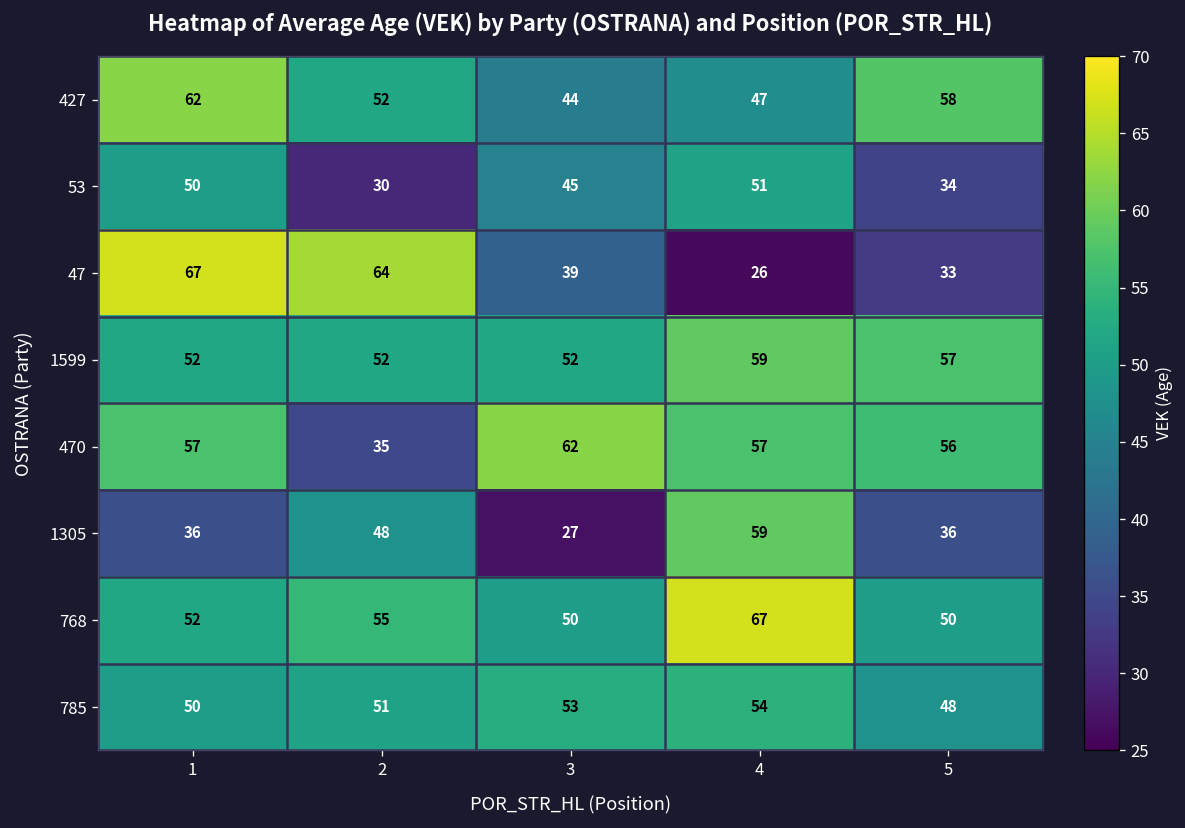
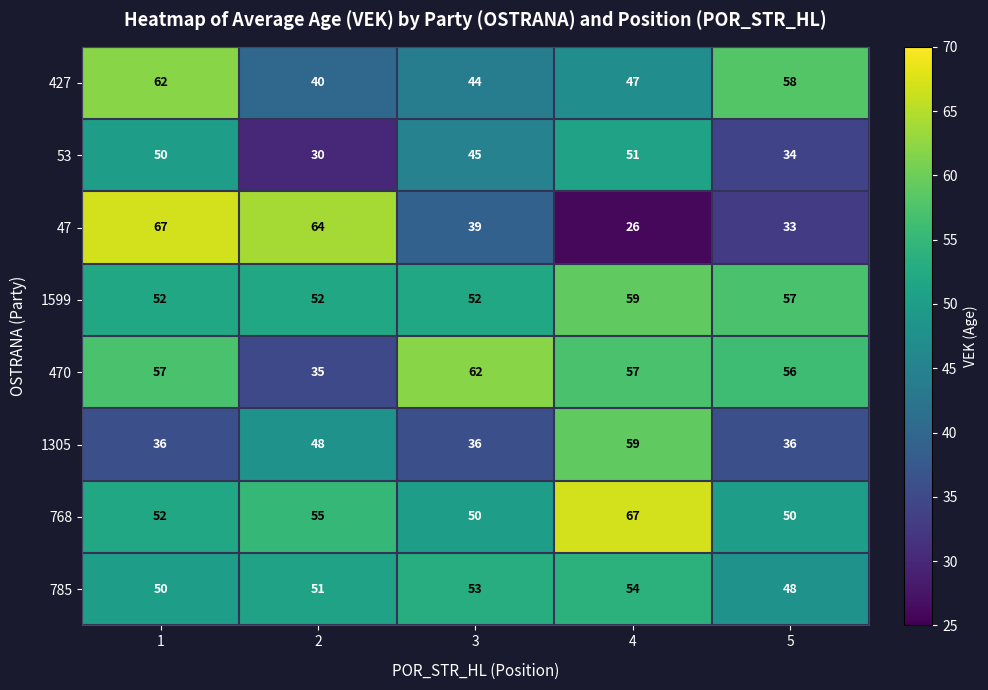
  {
    "427": {
      "1": 62,
-     "2": 52,
+     "2": 40,
      "3": 44,
      "4": 47,
      "5": 58
    },
    "53": {
      "1": 50,
      "2": 30,
      "3": 45,
      "4": 51,
      "5": 34
    },
    "47": {
      "1": 67,
      "2": 64,
      "3": 39,
      "4": 26,
      "5": 33
    },
    "1599": {
      "1": 52,
      "2": 52,
      "3": 52,
      "4": 59,
      "5": 57
    },
    "470": {
      "1": 57,
      "2": 35,
      "3": 62,
      "4": 57,
      "5": 56
    },
    "1305": {
      "1": 36,
      "2": 48,
-     "3": 27,
+     "3": 36,
      "4": 59,
      "5": 36
    },
    "768": {
      "1": 52,
      "2": 55,
      "3": 50,
      "4": 67,
      "5": 50
    },
    "785": {
      "1": 50,
      "2": 51,
      "3": 53,
      "4": 54,
      "5": 48
    }
  }
